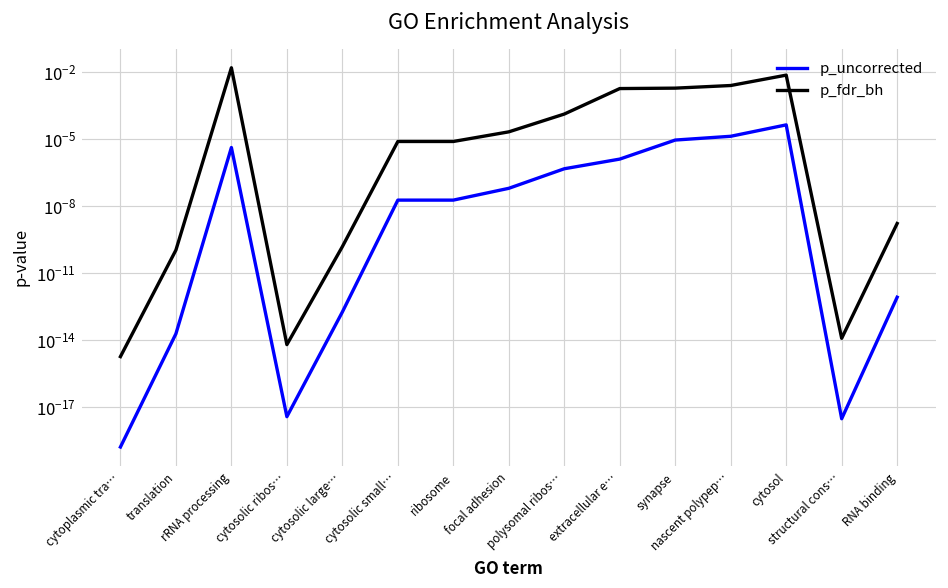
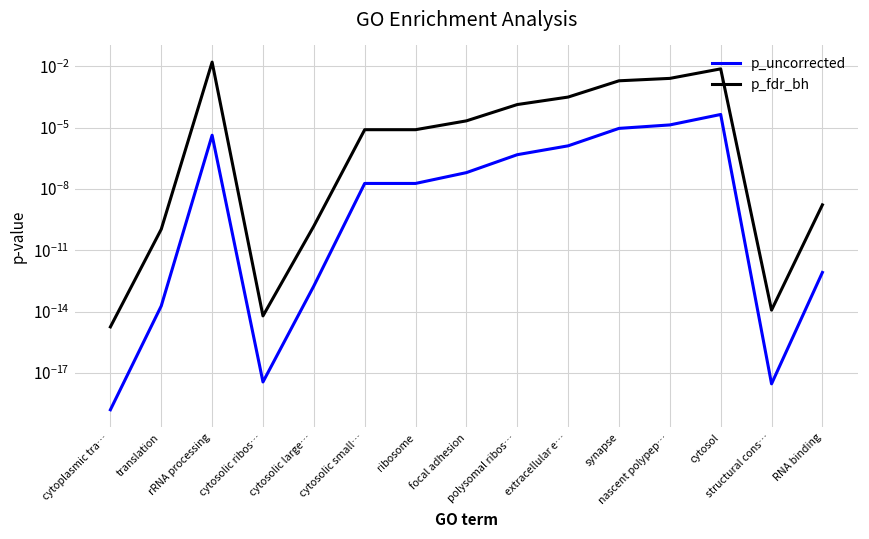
  {
    "p_uncorrected": {
      "cytoplasmic tra…": 0.000000000000,
      "translation": 0.000000000000,
      "rRNA processing": 0.000004,
      "cytosolic ribos…": 0.000000000000,
      "cytosolic large…": 0.000000000000,
      "cytosolic small…": 0.00000002,
      "ribosome": 0.00000002,
      "focal adhesion": 0.00000006,
      "polysomal ribos…": 0.0000005,
      "extracellular e…": 0.000001,
      "synapse": 0.00001,
      "nascent polypep…": 0.00001,
      "cytosol": 0.00004,
      "structural cons…": 0.000000000000,
      "RNA binding": 0.000000000001
    },
    "p_fdr_bh": {
      "cytoplasmic tra…": 0.000000000000,
      "translation": 0.0000000001,
      "rRNA processing": 0.02,
      "cytosolic ribos…": 0.000000000000,
      "cytosolic large…": 0.0000000002,
      "cytosolic small…": 0.000008,
      "ribosome": 0.000008,
      "focal adhesion": 0.00002,
      "polysomal ribos…": 0.0001,
-     "extracellular e…": 0.002,
+     "extracellular e…": 0.0003,
      "synapse": 0.002,
      "nascent polypep…": 0.003,
      "cytosol": 0.007,
      "structural cons…": 0.000000000000,
      "RNA binding": 0.000000002
    }
  }
